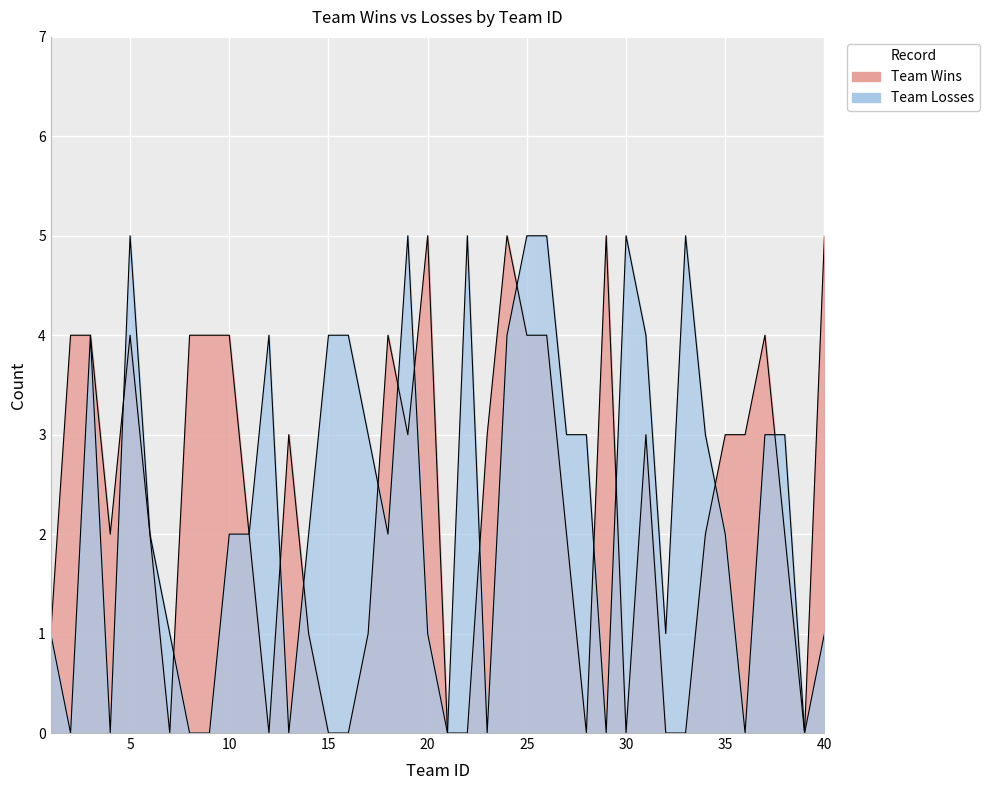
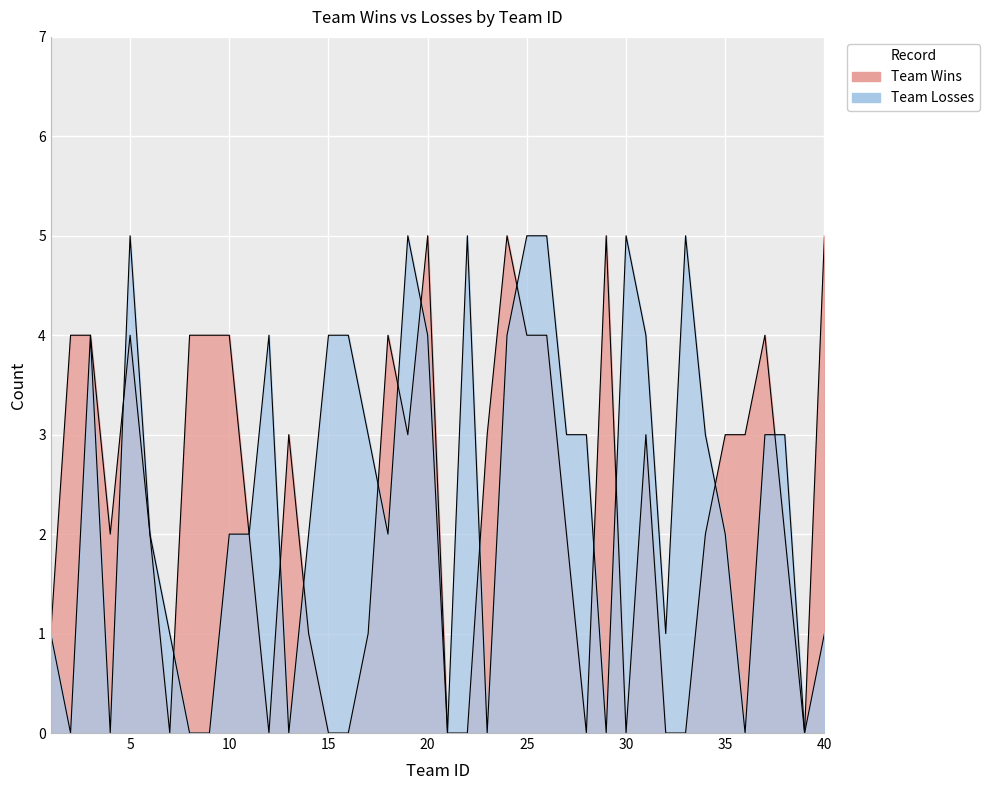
  {
    "Team Wins": {
      "5": 4,
      "10": 4,
      "15": 0,
      "20": 5,
      "25": 4,
      "30": 0,
      "35": 3,
      "40": 5
    },
    "Team Losses": {
      "5": 5,
      "10": 2,
      "15": 4,
-     "20": 1,
+     "20": 4,
      "25": 5,
      "30": 5,
      "35": 2,
      "40": 1
    }
  }
